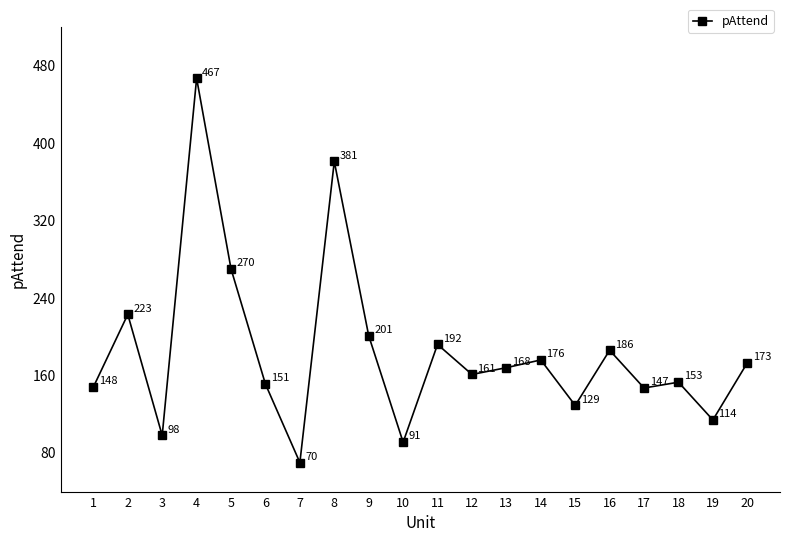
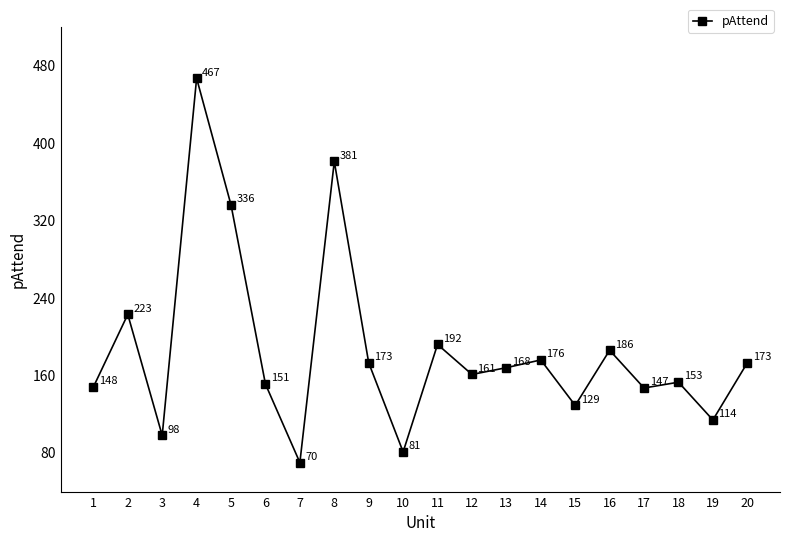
  {
    "1": 148,
    "2": 223,
    "3": 98,
    "4": 467,
-   "5": 270,
+   "5": 336,
    "6": 151,
    "7": 70,
    "8": 381,
-   "9": 201,
-   "10": 91,
+   "9": 173,
+   "10": 81,
    "11": 192,
    "12": 161,
    "13": 168,
    "14": 176,
    "15": 129,
    "16": 186,
    "17": 147,
    "18": 153,
    "19": 114,
    "20": 173
  }
